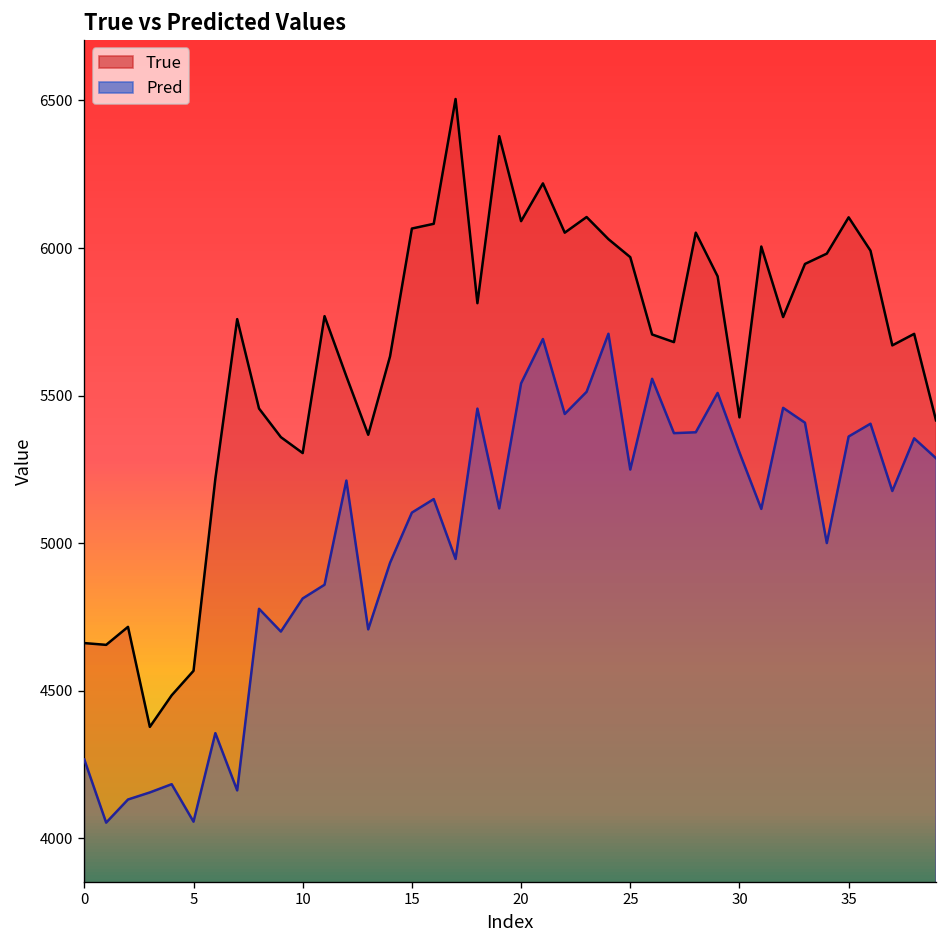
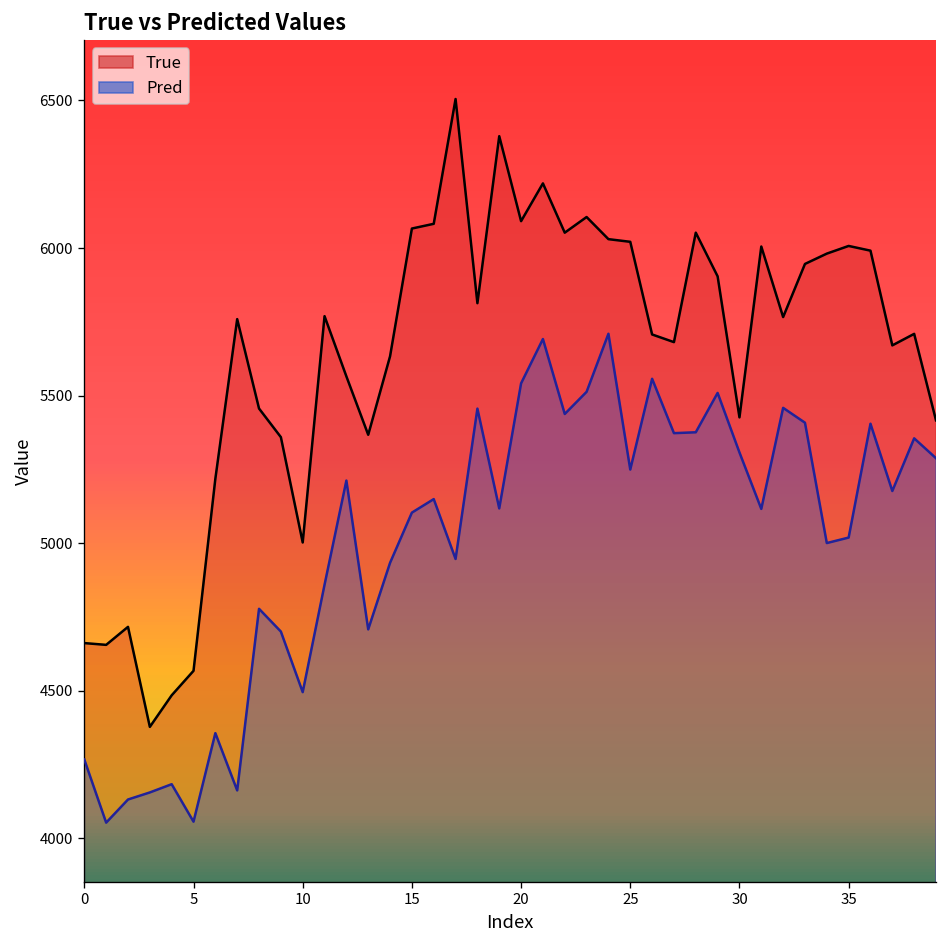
  {
    "True": {
      "0": 4660,
      "5": 4570,
-     "10": 5310,
+     "10": 5000,
      "15": 6070,
      "20": 6090,
-     "25": 5970,
+     "25": 6020,
      "30": 5430,
-     "35": 6100
+     "35": 6010
    },
    "Pred": {
      "0": 4270,
      "5": 4060,
-     "10": 4810,
+     "10": 4490,
      "15": 5100,
      "20": 5540,
      "25": 5250,
      "30": 5310,
-     "35": 5360
+     "35": 5020
    }
  }
